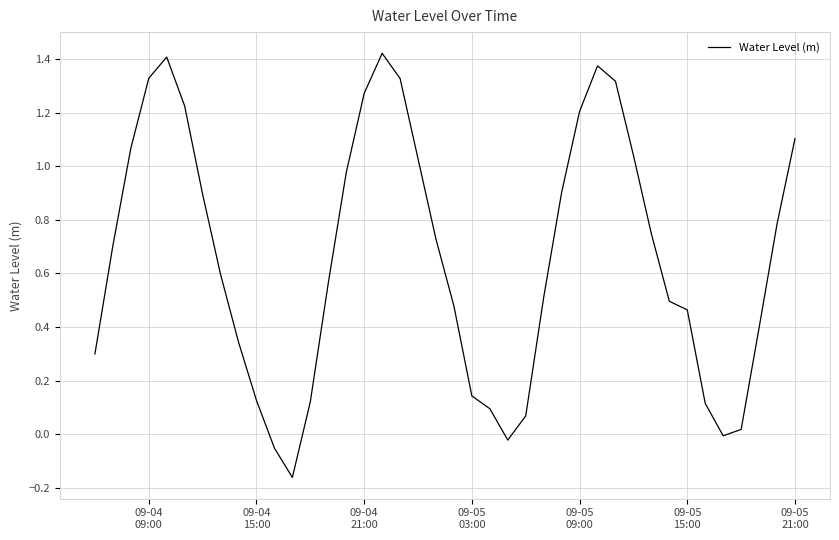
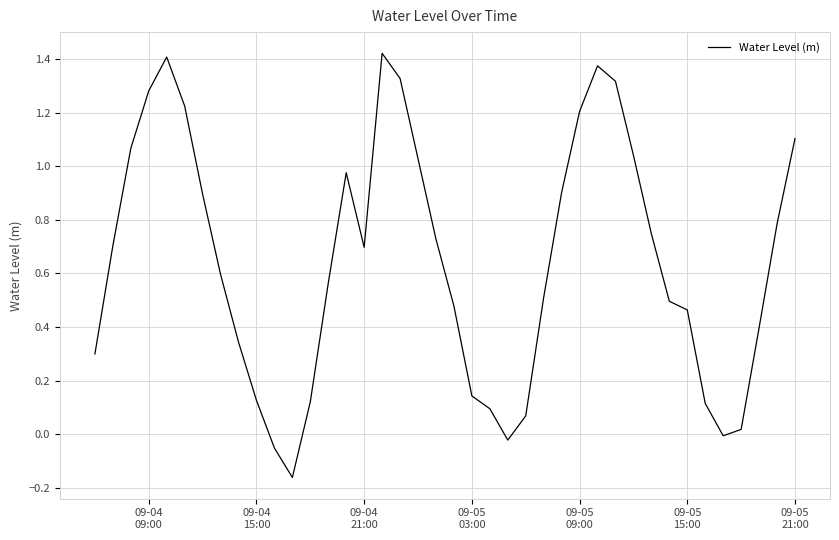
  {
-   "09-04 09:00": 1.33,
+   "09-04 09:00": 1.28,
    "09-04 15:00": 0.13,
-   "09-04 21:00": 1.27,
+   "09-04 21:00": 0.70,
    "09-05 03:00": 0.14,
    "09-05 09:00": 1.21,
    "09-05 15:00": 0.46,
    "09-05 21:00": 1.10
  }
